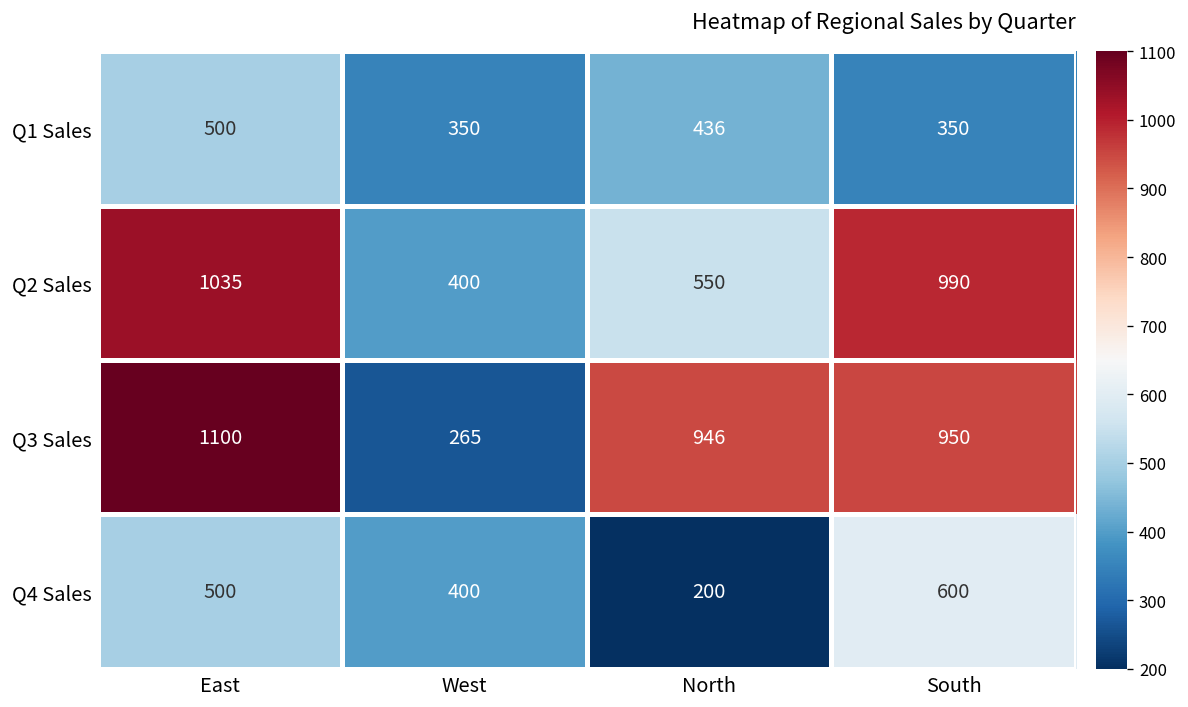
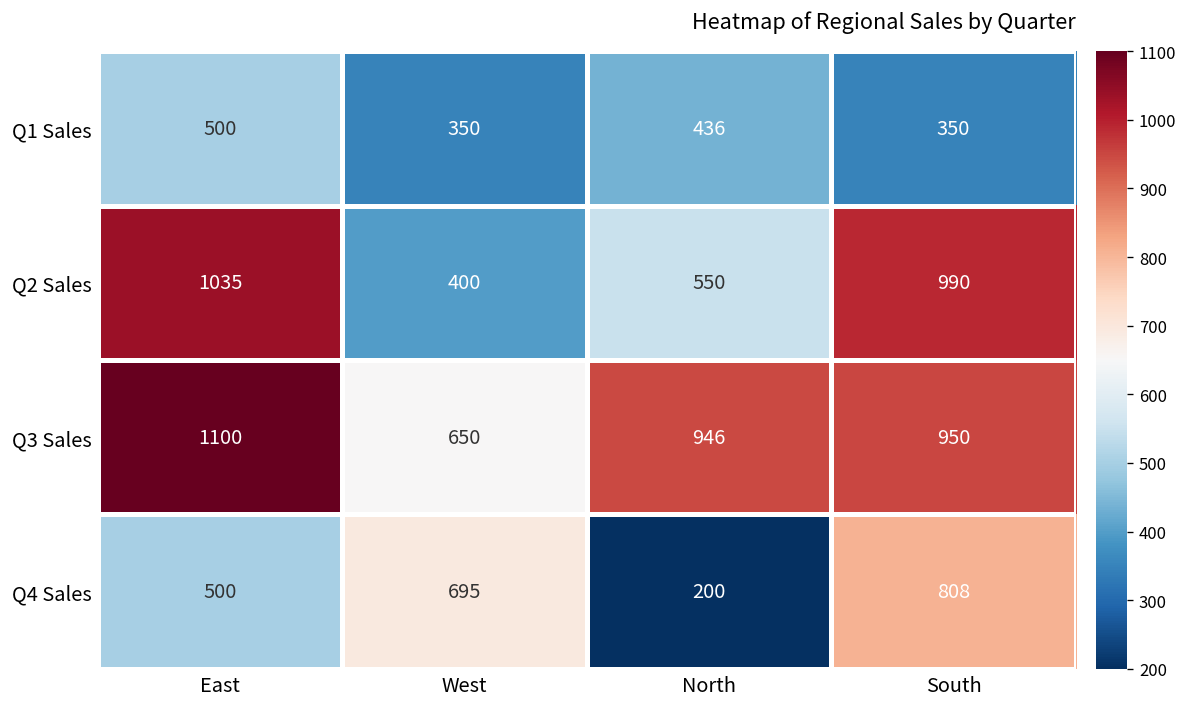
  {
    "Q1 Sales": {
      "East": 500,
      "West": 350,
      "North": 436,
      "South": 350
    },
    "Q2 Sales": {
      "East": 1035,
      "West": 400,
      "North": 550,
      "South": 990
    },
    "Q3 Sales": {
      "East": 1100,
-     "West": 265,
+     "West": 650,
      "North": 946,
      "South": 950
    },
    "Q4 Sales": {
      "East": 500,
-     "West": 400,
+     "West": 695,
      "North": 200,
-     "South": 600
+     "South": 808
    }
  }
